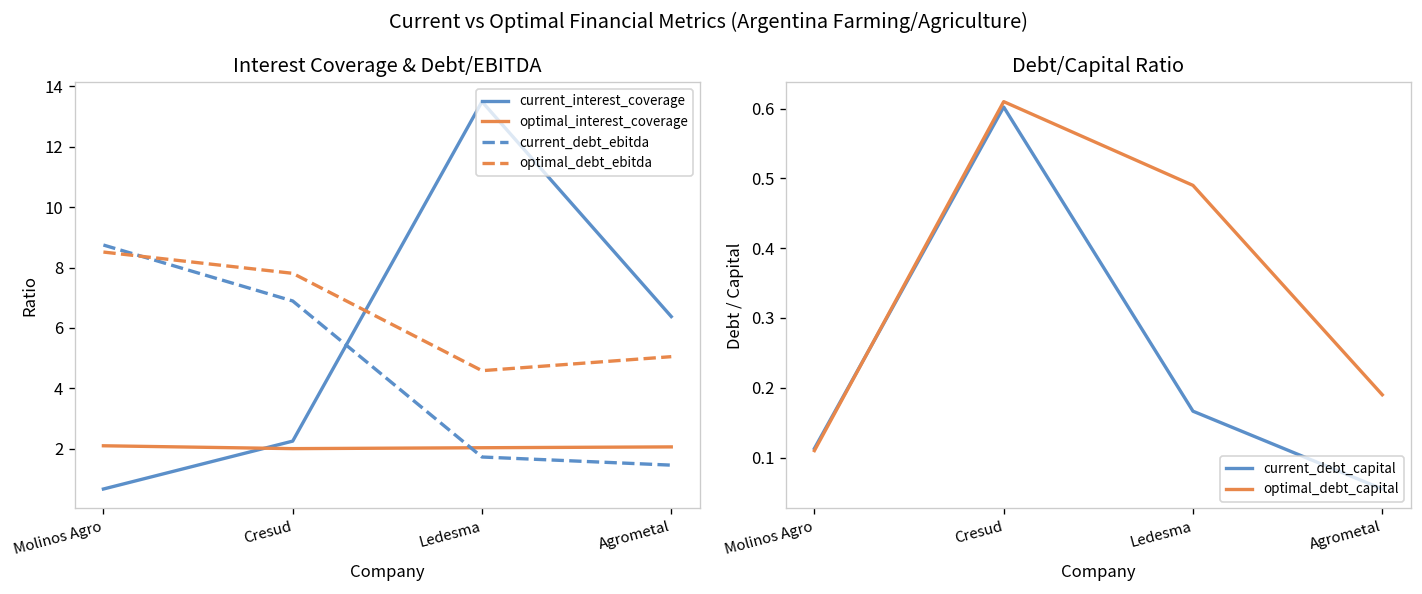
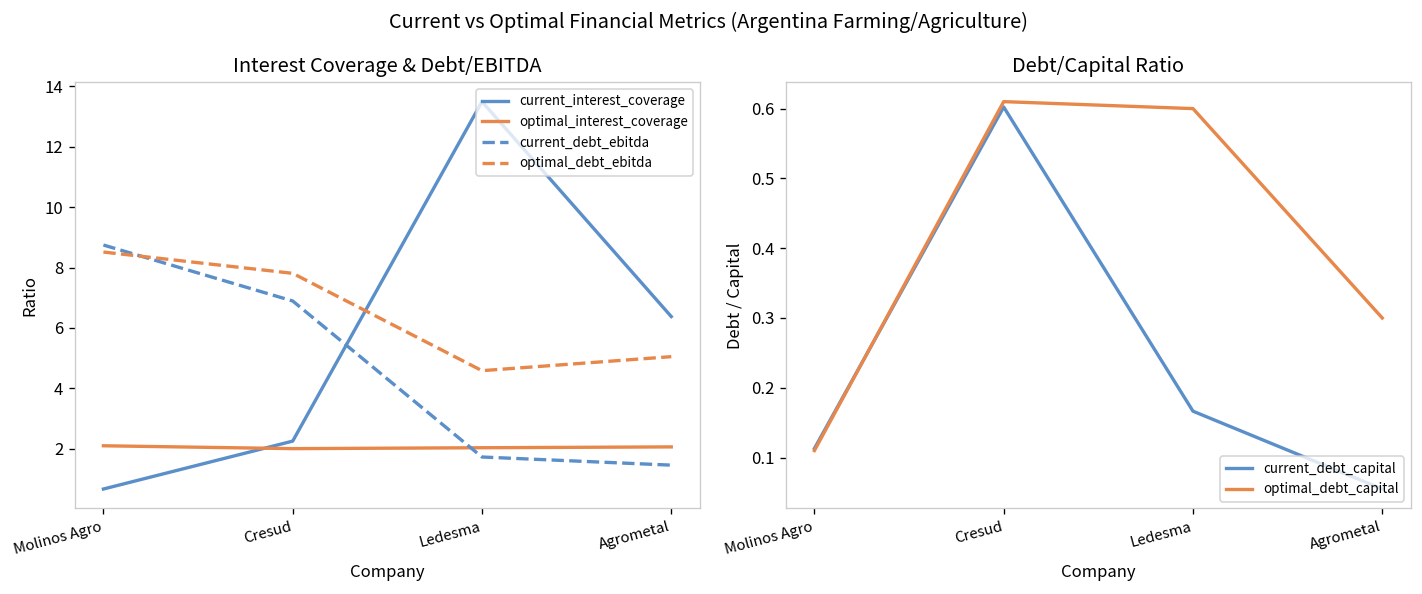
  {
    "Debt/Capital Ratio": {
      "current_debt_capital": {
        "Cresud": 0.60,
        "Ledesma": 0.17
      },
      "optimal_debt_capital": {
        "Cresud": 0.61,
-       "Ledesma": 0.49,
-       "Agrometal": 0.19
+       "Ledesma": 0.60,
+       "Agrometal": 0.30
      }
    }
  }
